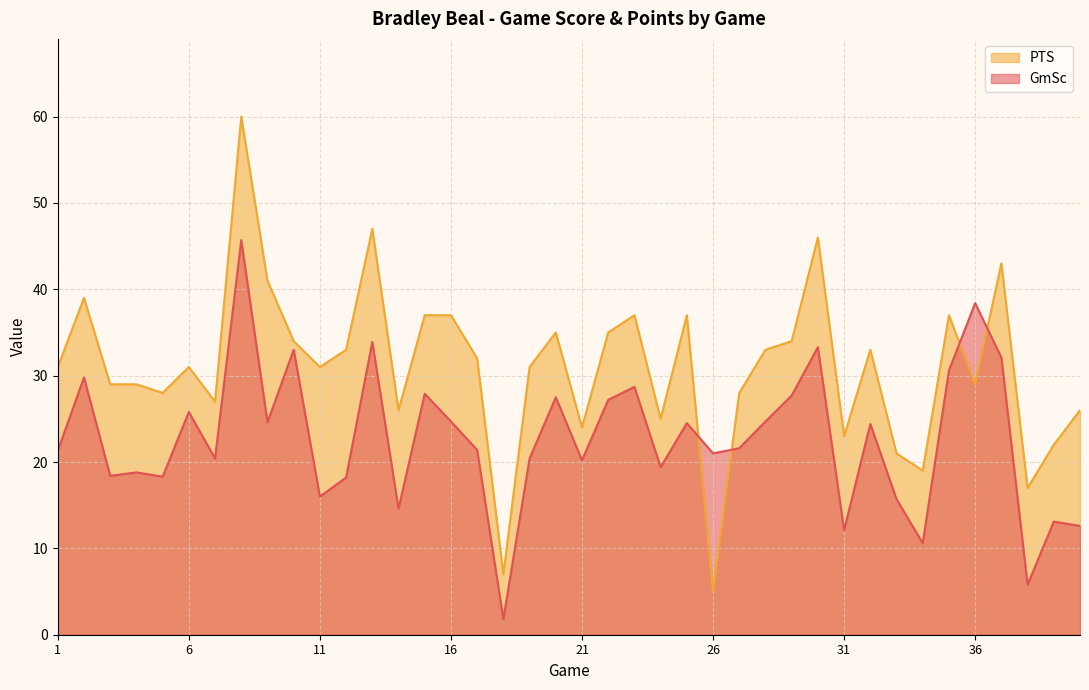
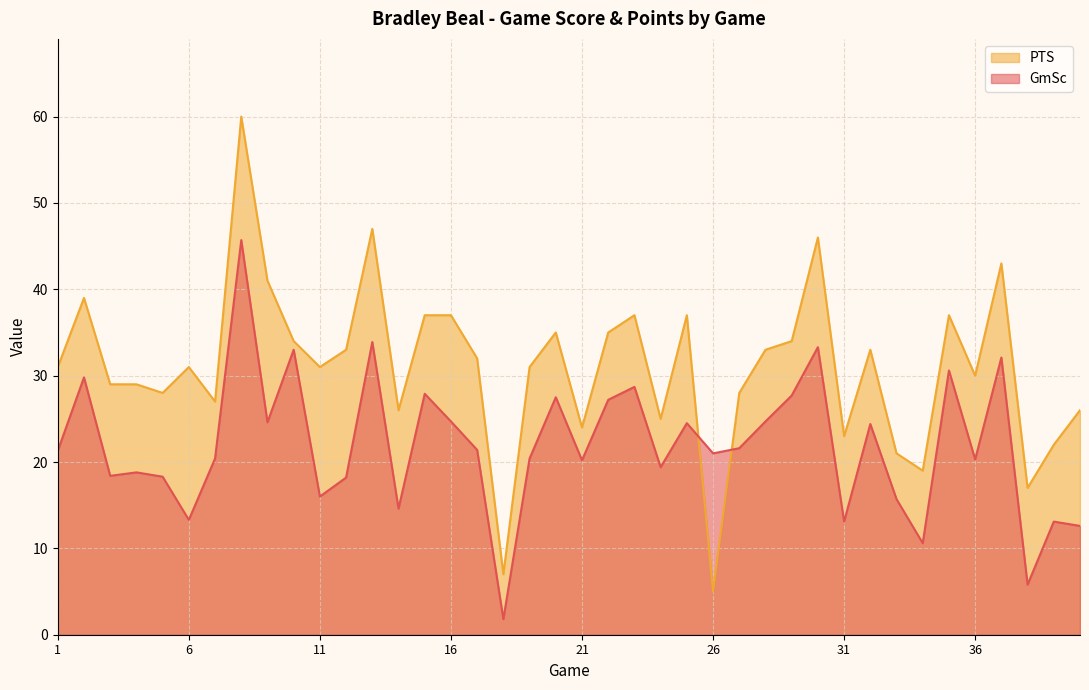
  {
    "PTS": {
      "1": 31,
      "6": 31,
      "11": 31,
      "16": 37,
      "21": 24,
      "26": 5,
      "31": 23,
-     "36": 29
+     "36": 30
    },
    "GmSc": {
      "1": 21,
-     "6": 26,
+     "6": 13,
      "11": 16,
      "16": 25,
      "21": 20,
      "26": 21,
-     "31": 12,
-     "36": 38
+     "31": 13,
+     "36": 20
    }
  }
